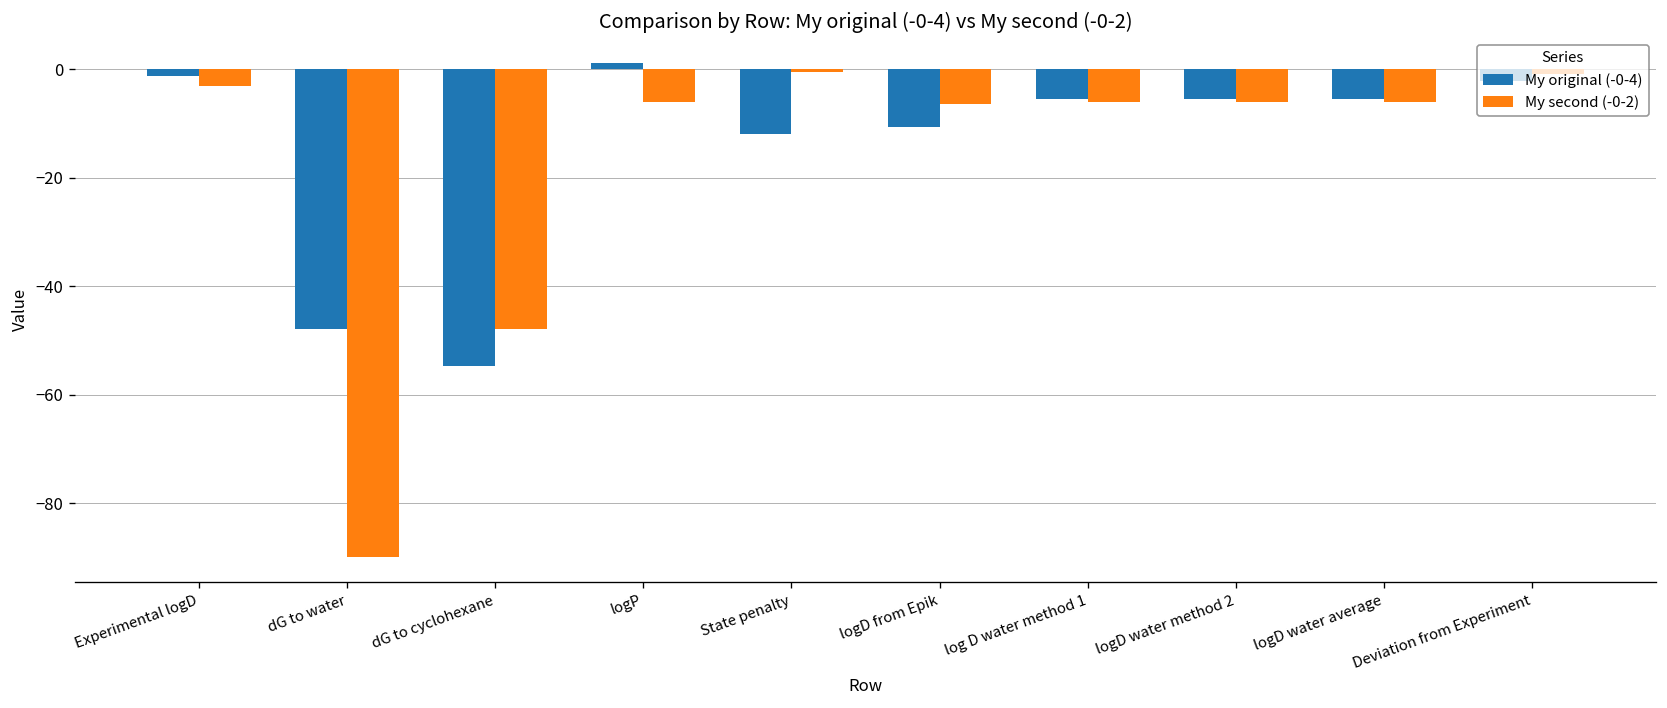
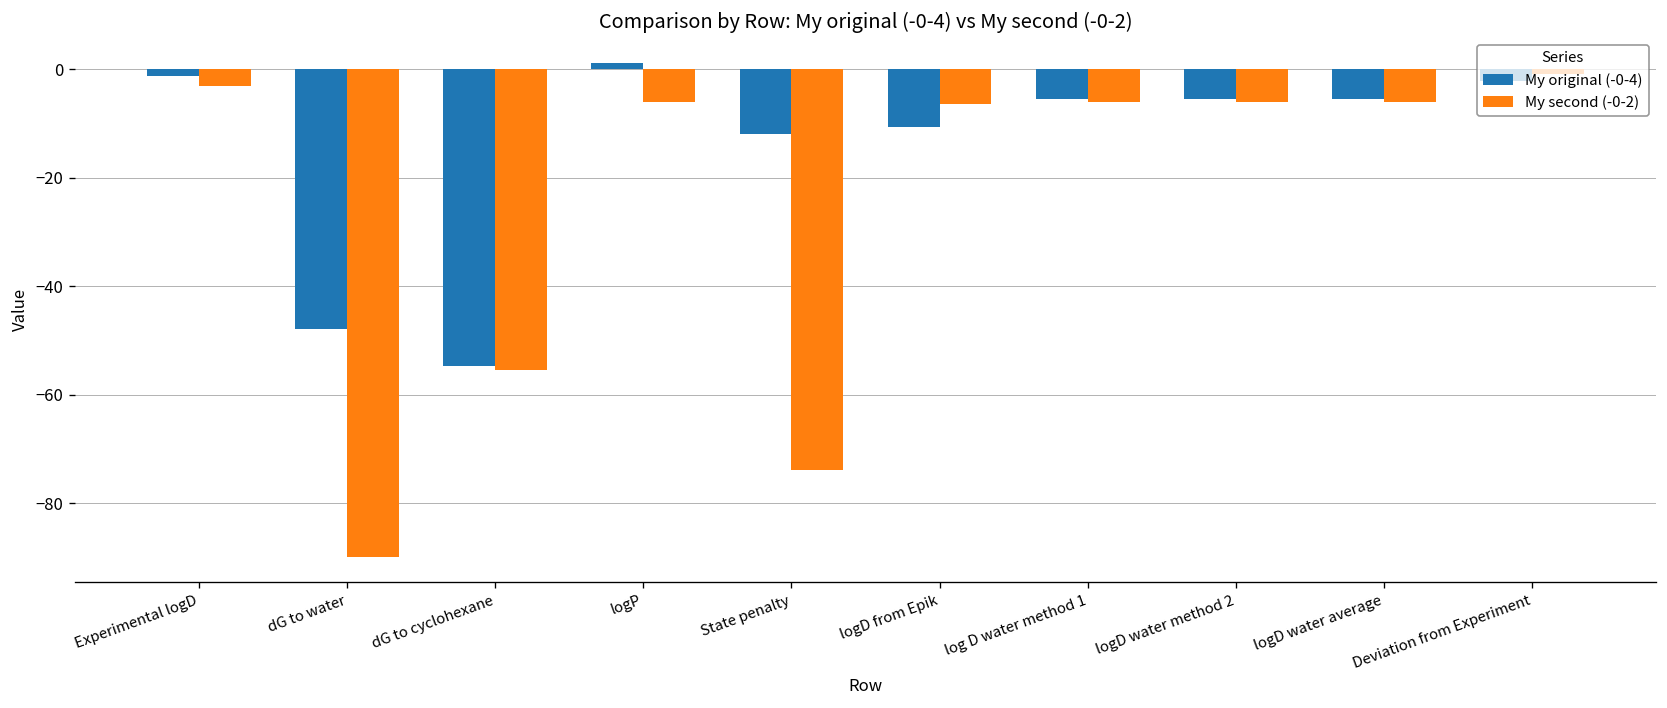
  {
    "My original (-0-4)": {
      "Experimental logD": -1,
      "dG to water": -48,
      "dG to cyclohexane": -55,
      "logP": 1,
      "State penalty": -12,
      "logD from Epik": -11,
      "log D water method 1": -5,
      "logD water method 2": -5,
      "logD water average": -5
    },
    "My second (-0-2)": {
      "Experimental logD": -3,
      "dG to water": -90,
-     "dG to cyclohexane": -48,
+     "dG to cyclohexane": -55,
      "logP": -6,
-     "State penalty": 0,
+     "State penalty": -74,
      "logD from Epik": -6,
      "log D water method 1": -6,
      "logD water method 2": -6,
      "logD water average": -6
    }
  }
